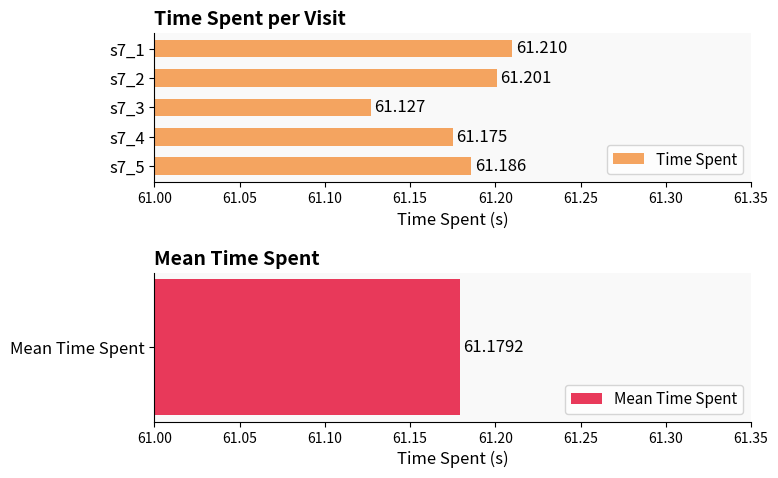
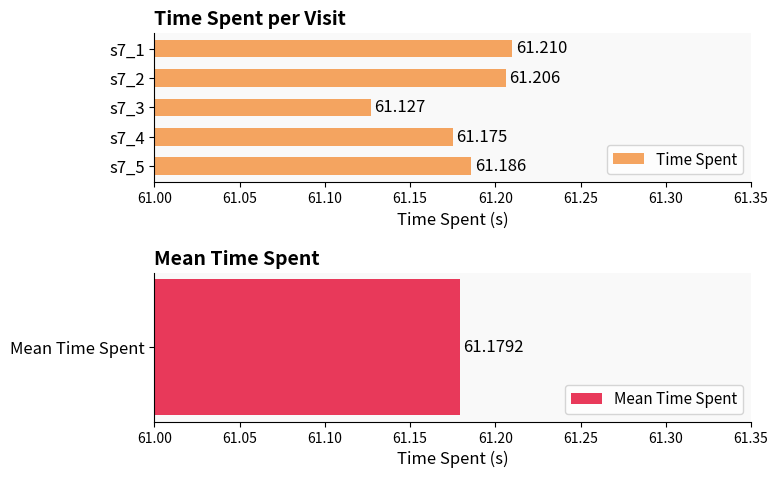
  {
    "Time Spent per Visit": {
      "s7_1": 61.210,
-     "s7_2": 61.201,
+     "s7_2": 61.206,
      "s7_3": 61.127,
      "s7_4": 61.175,
      "s7_5": 61.186
    },
    "Mean Time Spent": {
      "Mean Time Spent": 61.1792
    }
  }
